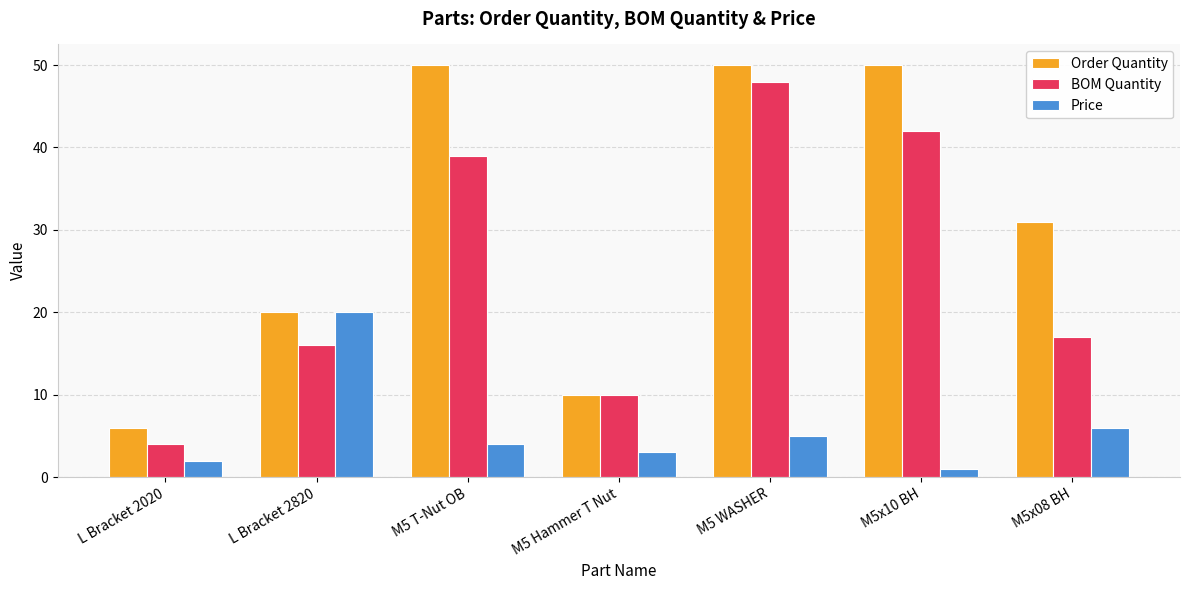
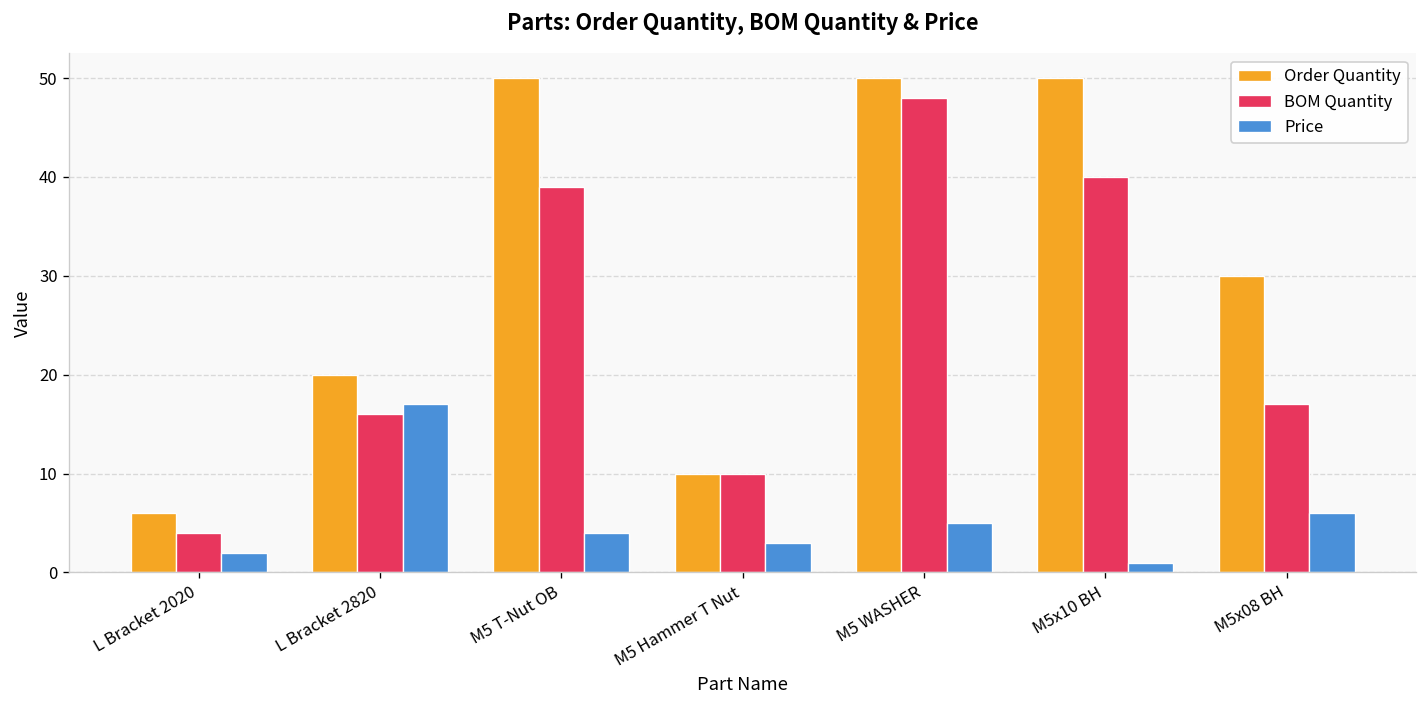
  {
    "Order Quantity": {
      "L Bracket 2020": 6,
      "L Bracket 2820": 20,
      "M5 T-Nut OB": 50,
      "M5 Hammer T Nut": 10,
      "M5 WASHER": 50,
      "M5x10 BH": 50,
-     "M5x08 BH": 31
+     "M5x08 BH": 30
    },
    "BOM Quantity": {
      "L Bracket 2020": 4,
      "L Bracket 2820": 16,
      "M5 T-Nut OB": 39,
      "M5 Hammer T Nut": 10,
      "M5 WASHER": 48,
-     "M5x10 BH": 42,
+     "M5x10 BH": 40,
      "M5x08 BH": 17
    },
    "Price": {
      "L Bracket 2020": 2,
-     "L Bracket 2820": 20,
+     "L Bracket 2820": 17,
      "M5 T-Nut OB": 4,
      "M5 Hammer T Nut": 3,
      "M5 WASHER": 5,
      "M5x10 BH": 1,
      "M5x08 BH": 6
    }
  }
